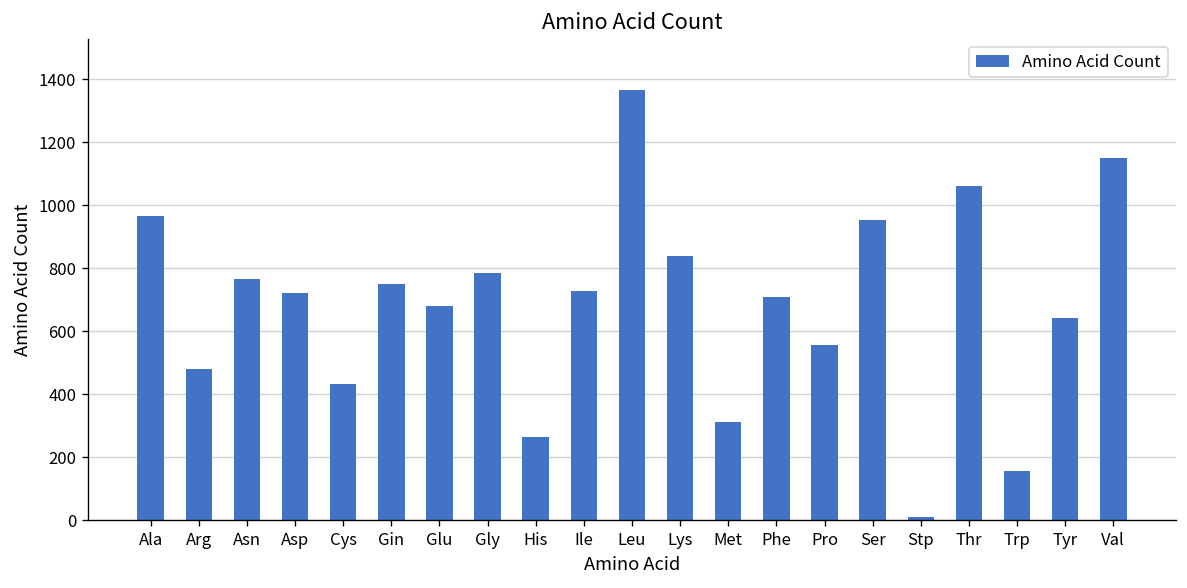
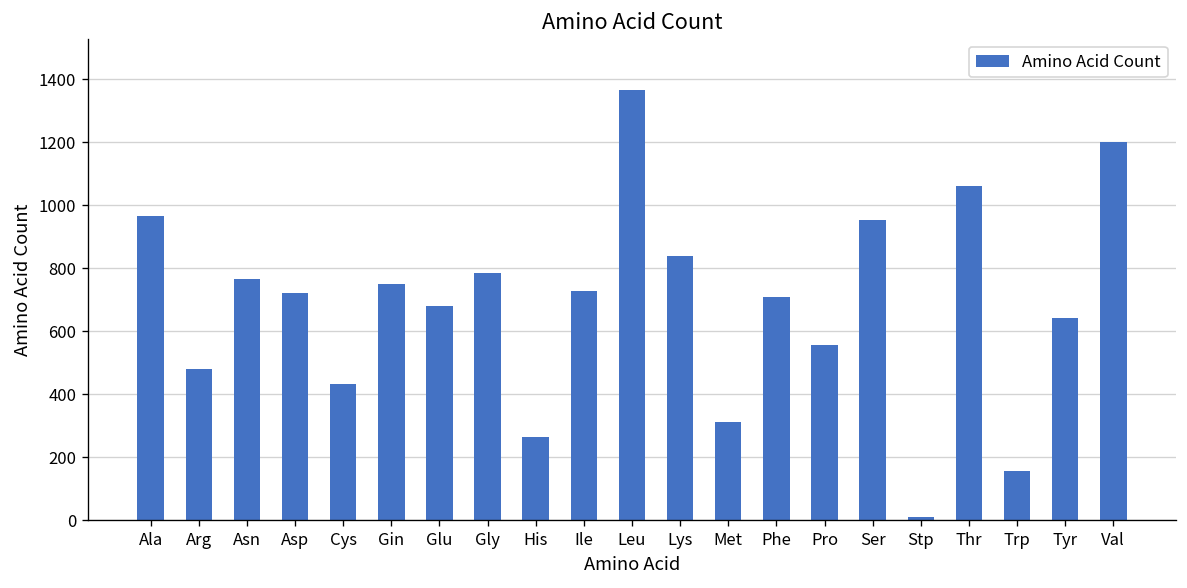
  {
    "Ala": 970,
    "Arg": 480,
    "Asn": 770,
    "Asp": 720,
    "Cys": 430,
    "Gin": 750,
    "Glu": 680,
    "Gly": 790,
    "His": 260,
    "Ile": 730,
    "Leu": 1370,
    "Lys": 840,
    "Met": 310,
    "Phe": 710,
    "Pro": 560,
    "Ser": 960,
    "Stp": 10,
    "Thr": 1060,
    "Trp": 160,
    "Tyr": 640,
-   "Val": 1150
+   "Val": 1200
  }
